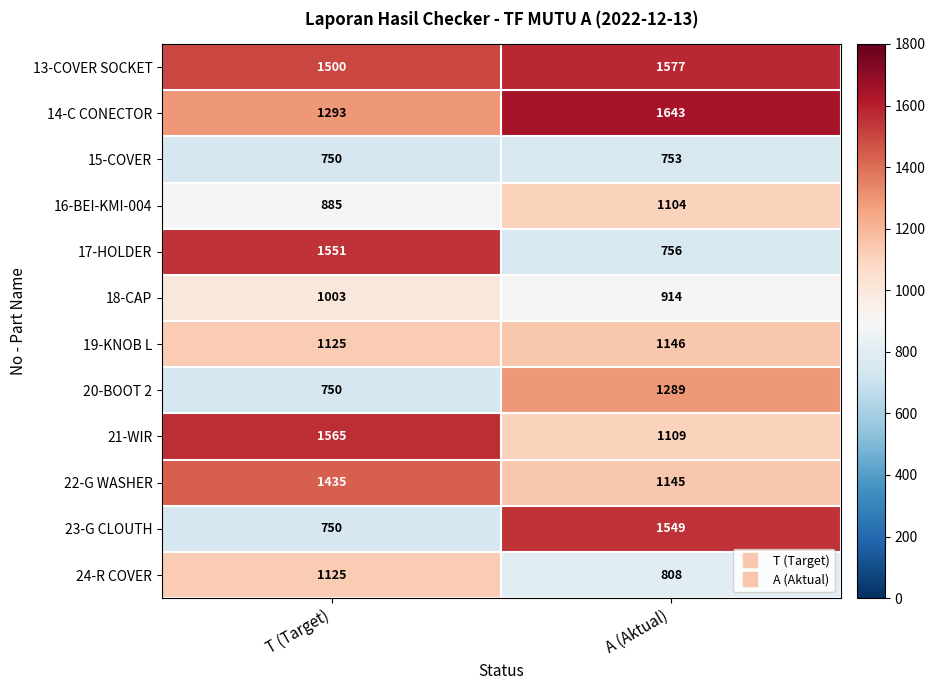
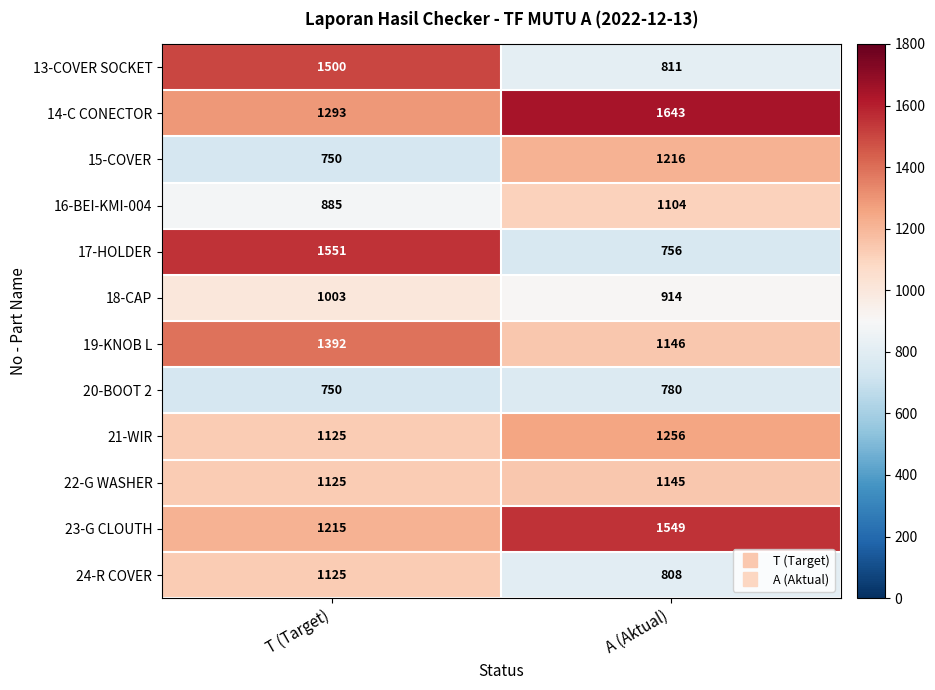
  {
    "13-COVER SOCKET": {
      "T (Target)": 1500,
-     "A (Aktual)": 1577
+     "A (Aktual)": 811
    },
    "14-C CONECTOR": {
      "T (Target)": 1293,
      "A (Aktual)": 1643
    },
    "15-COVER": {
      "T (Target)": 750,
-     "A (Aktual)": 753
+     "A (Aktual)": 1216
    },
    "16-BEI-KMI-004": {
      "T (Target)": 885,
      "A (Aktual)": 1104
    },
    "17-HOLDER": {
      "T (Target)": 1551,
      "A (Aktual)": 756
    },
    "18-CAP": {
      "T (Target)": 1003,
      "A (Aktual)": 914
    },
    "19-KNOB L": {
-     "T (Target)": 1125,
+     "T (Target)": 1392,
      "A (Aktual)": 1146
    },
    "20-BOOT 2": {
      "T (Target)": 750,
-     "A (Aktual)": 1289
+     "A (Aktual)": 780
    },
    "21-WIR": {
-     "T (Target)": 1565,
-     "A (Aktual)": 1109
+     "T (Target)": 1125,
+     "A (Aktual)": 1256
    },
    "22-G WASHER": {
-     "T (Target)": 1435,
+     "T (Target)": 1125,
      "A (Aktual)": 1145
    },
    "23-G CLOUTH": {
-     "T (Target)": 750,
+     "T (Target)": 1215,
      "A (Aktual)": 1549
    },
    "24-R COVER": {
      "T (Target)": 1125,
      "A (Aktual)": 808
    }
  }
